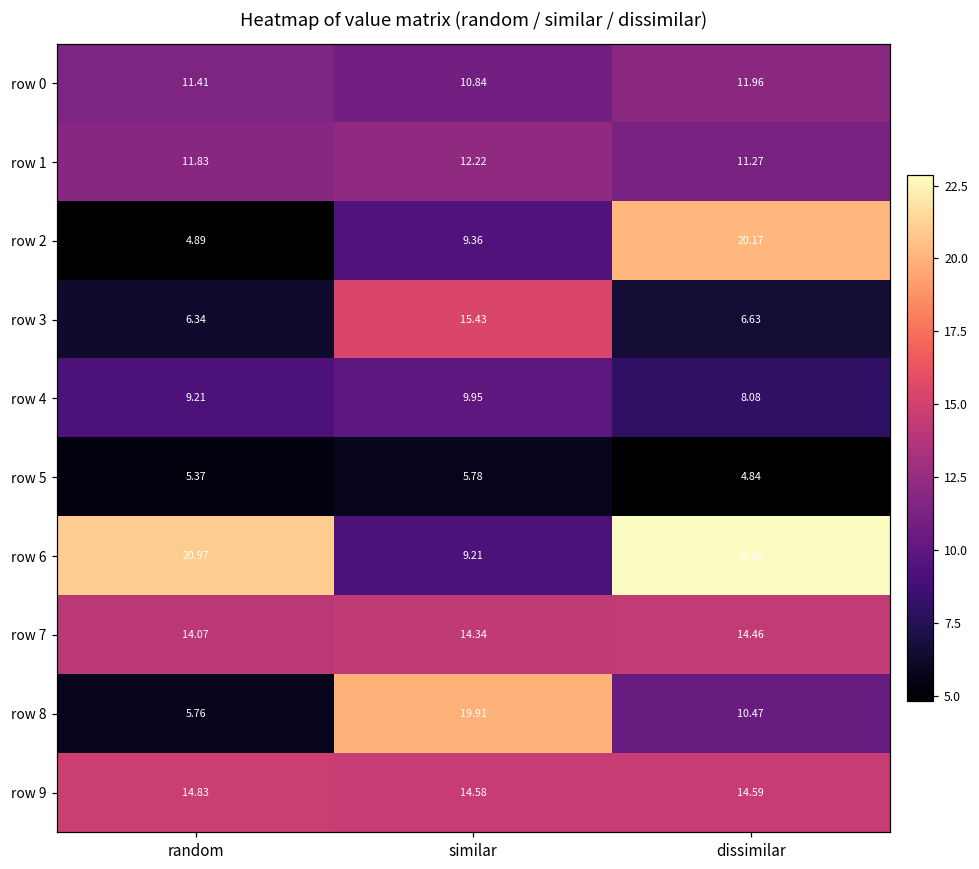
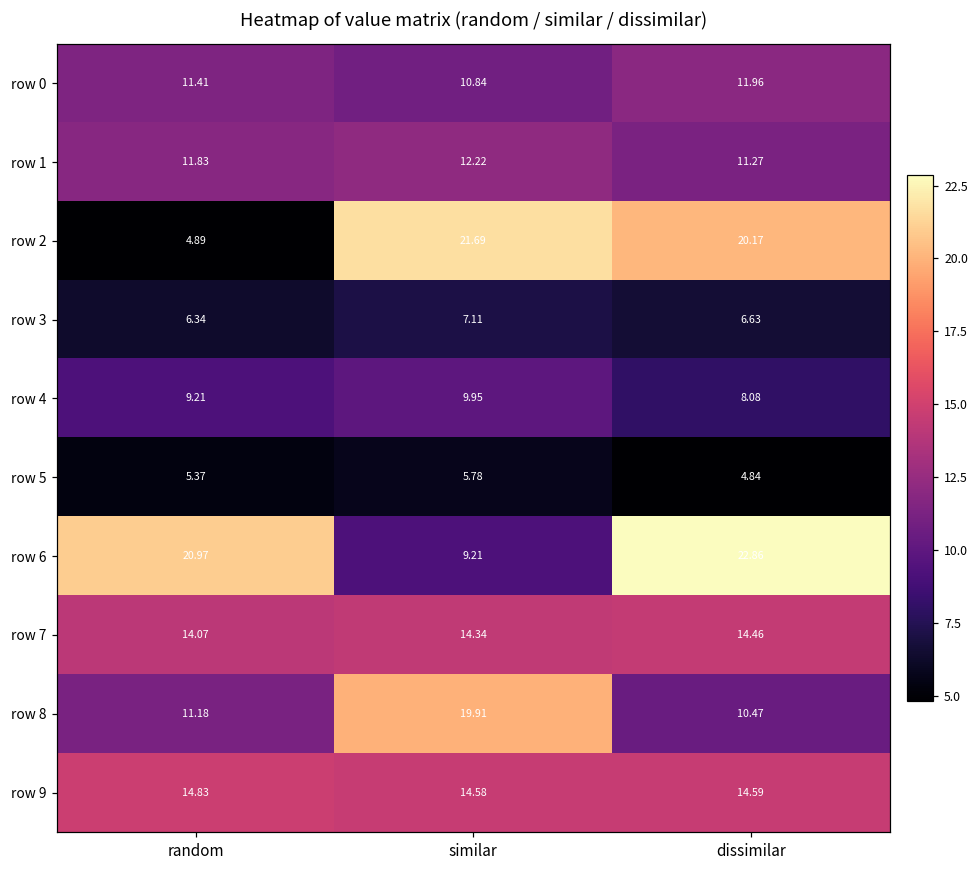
  {
    "row 0": {
      "random": 11.41,
      "similar": 10.84,
      "dissimilar": 11.96
    },
    "row 1": {
      "random": 11.83,
      "similar": 12.22,
      "dissimilar": 11.27
    },
    "row 2": {
      "random": 4.89,
-     "similar": 9.36,
+     "similar": 21.69,
      "dissimilar": 20.17
    },
    "row 3": {
      "random": 6.34,
-     "similar": 15.43,
+     "similar": 7.11,
      "dissimilar": 6.63
    },
    "row 4": {
      "random": 9.21,
      "similar": 9.95,
      "dissimilar": 8.08
    },
    "row 5": {
      "random": 5.37,
      "similar": 5.78,
      "dissimilar": 4.84
    },
    "row 6": {
      "random": 20.97,
      "similar": 9.21,
      "dissimilar": 22.86
    },
    "row 7": {
      "random": 14.07,
      "similar": 14.34,
      "dissimilar": 14.46
    },
    "row 8": {
-     "random": 5.76,
+     "random": 11.18,
      "similar": 19.91,
      "dissimilar": 10.47
    },
    "row 9": {
      "random": 14.83,
      "similar": 14.58,
      "dissimilar": 14.59
    }
  }
